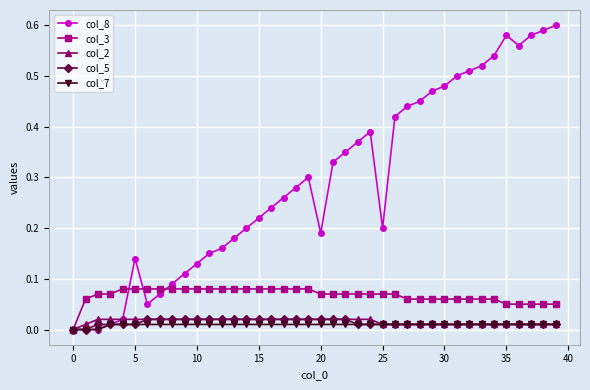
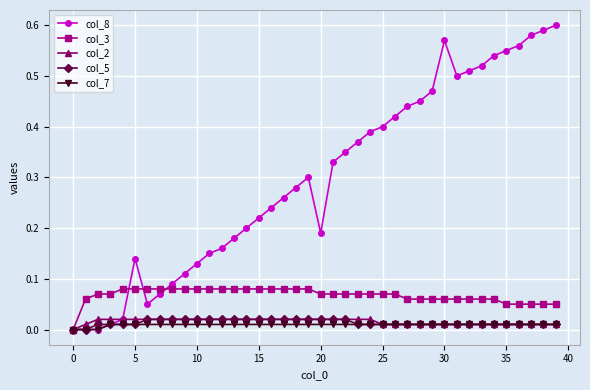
  {
    "col_8": {
      "5": 0.14,
      "10": 0.13,
      "15": 0.22,
      "20": 0.19,
-     "25": 0.2,
-     "30": 0.48,
-     "35": 0.58
+     "25": 0.4,
+     "30": 0.57,
+     "35": 0.55
    }
  }
